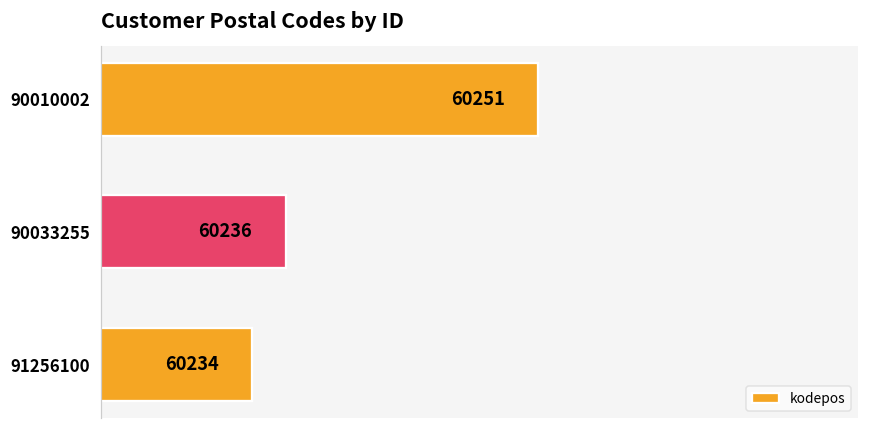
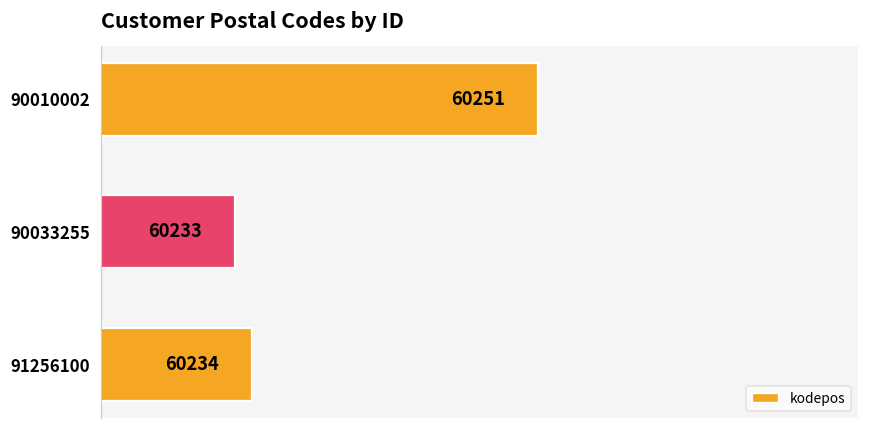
  {
    "90010002": 60251,
-   "90033255": 60236,
+   "90033255": 60233,
    "91256100": 60234
  }
